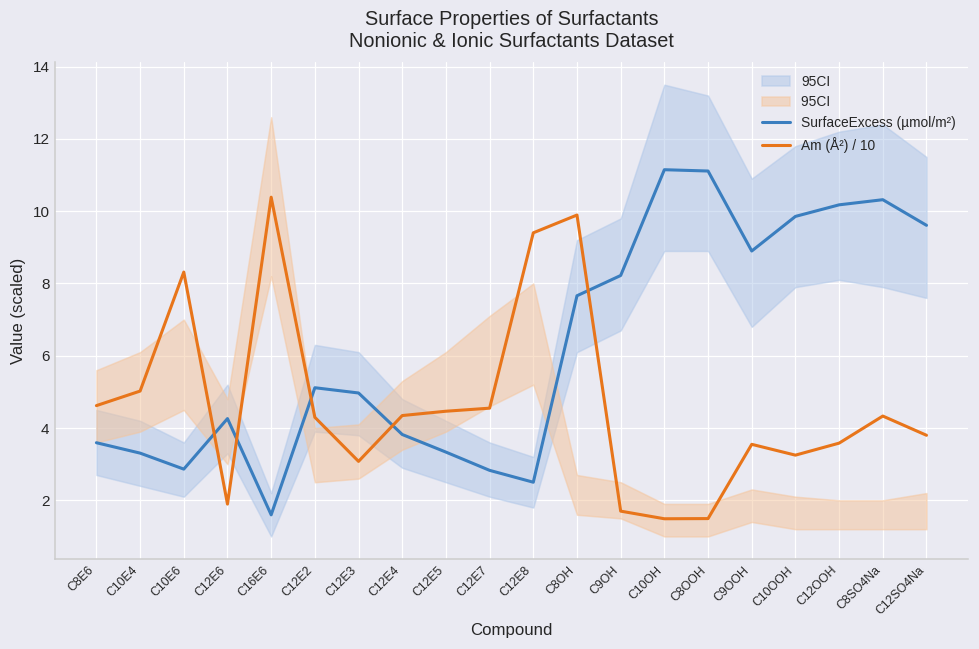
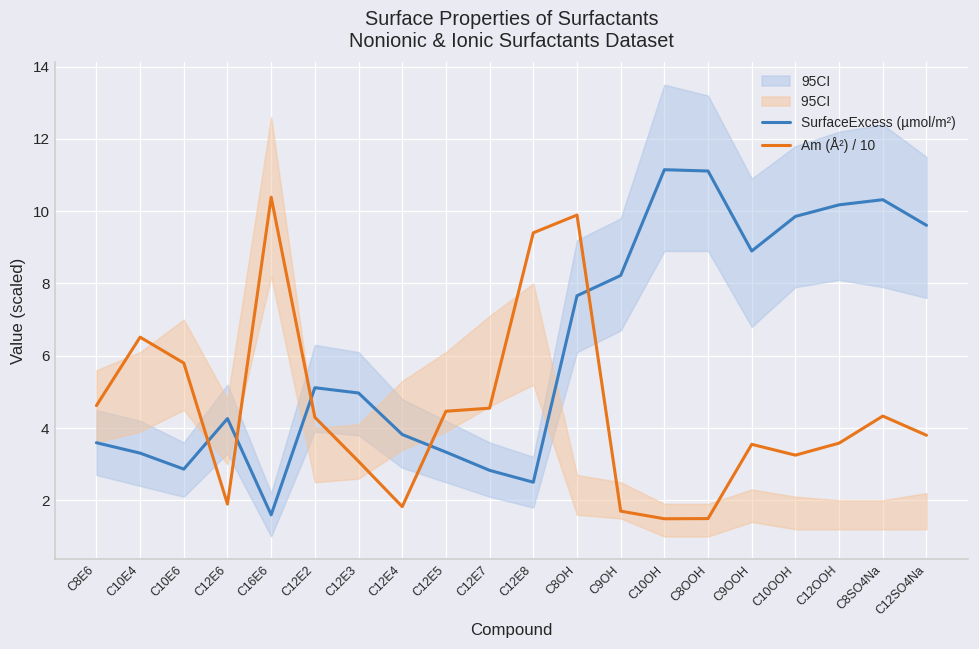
  {
    "SurfaceExcess (µmol/m²)": {
      "C8E6": 3.6,
      "C10E4": 3.3,
      "C10E6": 2.9,
      "C12E6": 4.3,
      "C16E6": 1.6,
      "C12E2": 5.1,
      "C12E3": 5.0,
      "C12E4": 3.8,
      "C12E5": 3.3,
      "C12E7": 2.8,
      "C12E8": 2.5,
      "C8OH": 7.7,
      "C9OH": 8.2,
      "C10OH": 11.1,
      "C8OOH": 11.1,
      "C9OOH": 8.9,
      "C10OOH": 9.9,
      "C12OOH": 10.2,
      "C8SO4Na": 10.3,
      "C12SO4Na": 9.6
    },
    "Am (Å²) / 10": {
      "C8E6": 4.6,
-     "C10E4": 5.0,
-     "C10E6": 8.3,
+     "C10E4": 6.5,
+     "C10E6": 5.8,
      "C12E6": 1.9,
      "C16E6": 10.4,
      "C12E2": 4.3,
      "C12E3": 3.1,
-     "C12E4": 4.3,
+     "C12E4": 1.8,
      "C12E5": 4.5,
      "C12E7": 4.5,
      "C12E8": 9.4,
      "C8OH": 9.9,
      "C9OH": 1.7,
      "C10OH": 1.5,
      "C8OOH": 1.5,
      "C9OOH": 3.5,
      "C10OOH": 3.2,
      "C12OOH": 3.6,
      "C8SO4Na": 4.3,
      "C12SO4Na": 3.8
    }
  }
